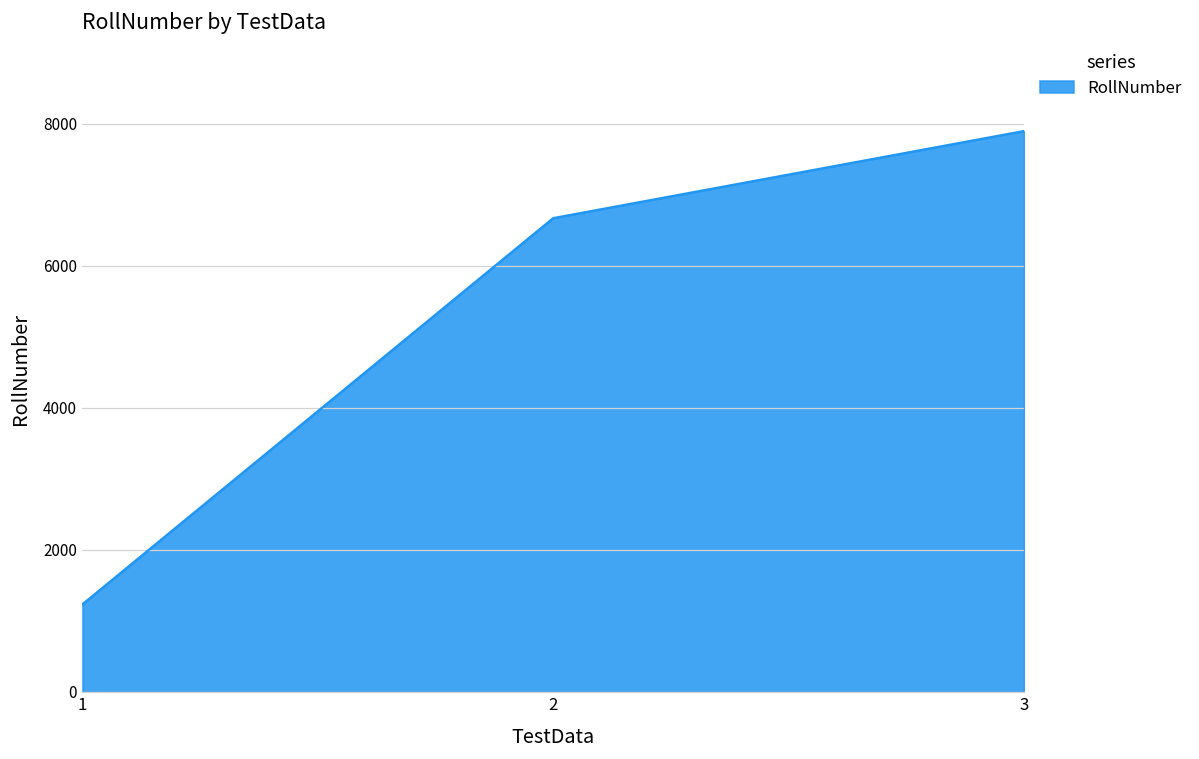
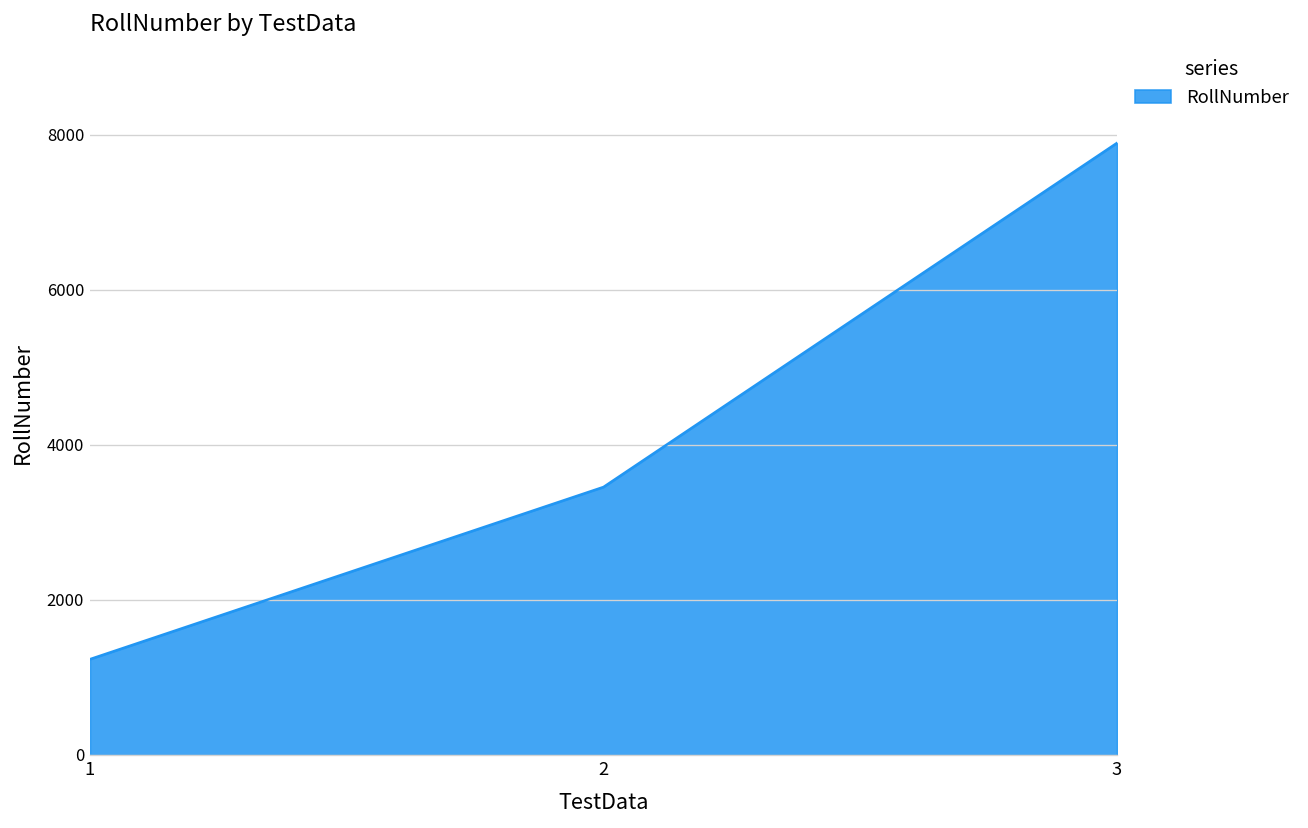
  {
    "1": 1200,
-   "2": 6700,
+   "2": 3500,
    "3": 7900
  }
